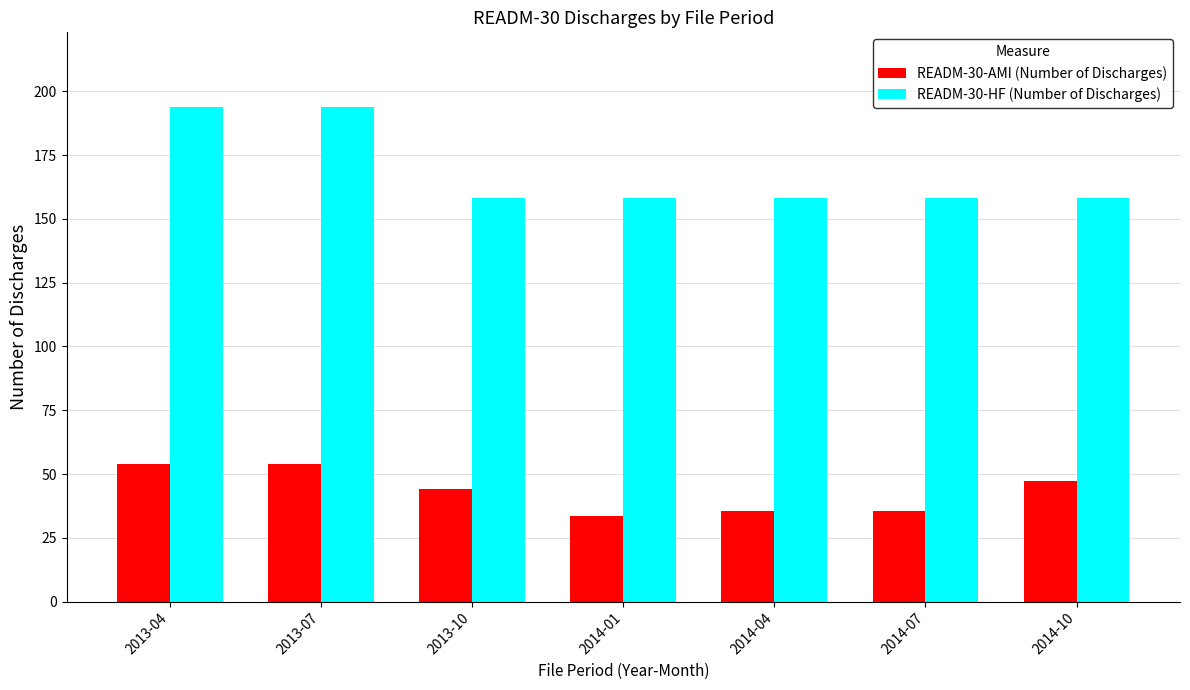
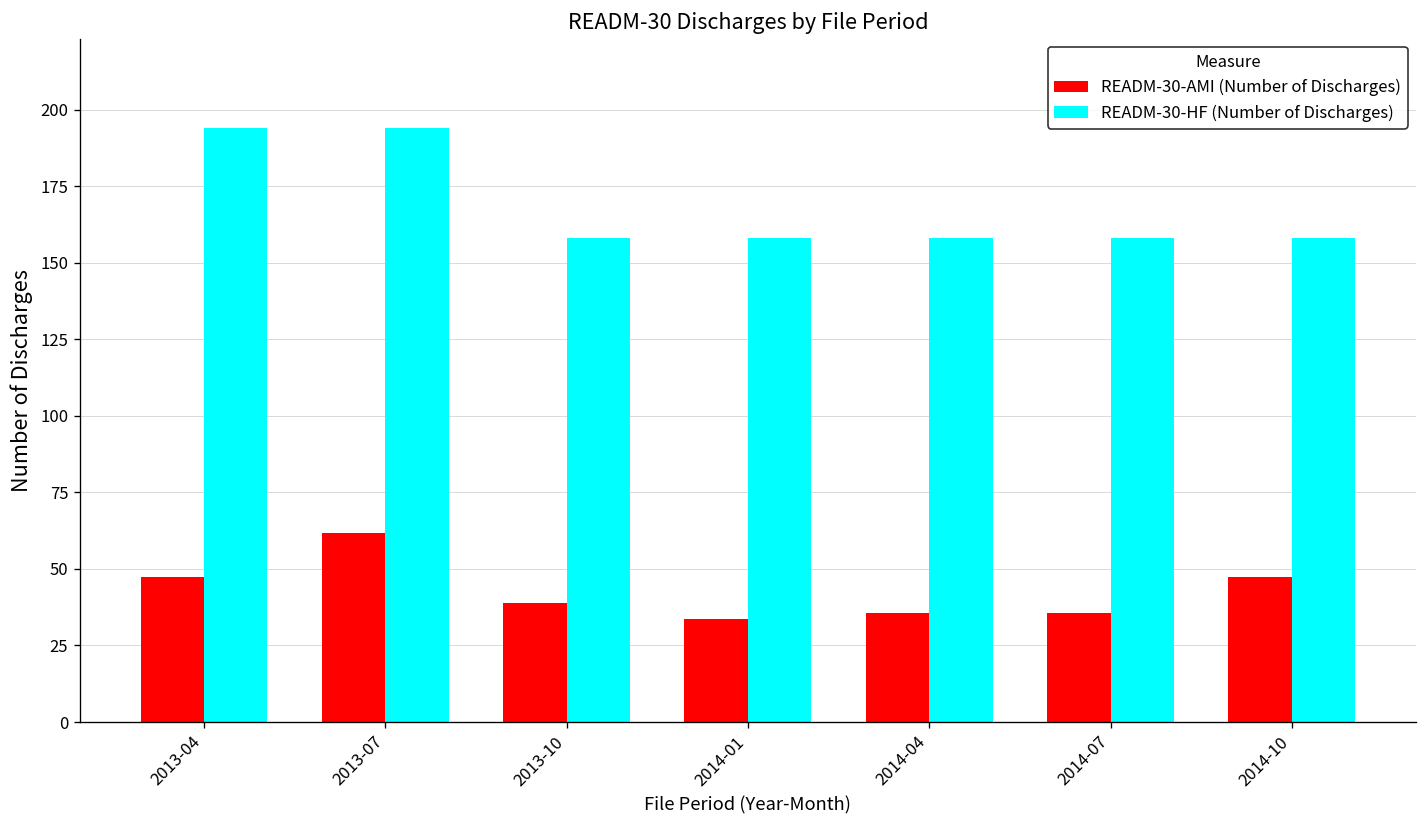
  {
    "READM-30-AMI (Number of Discharges)": {
-     "2013-04": 54,
-     "2013-07": 54,
-     "2013-10": 44,
+     "2013-04": 47,
+     "2013-07": 62,
+     "2013-10": 39,
      "2014-01": 34,
      "2014-04": 36,
      "2014-07": 36,
      "2014-10": 47
    },
    "READM-30-HF (Number of Discharges)": {
      "2013-04": 194,
      "2013-07": 194,
      "2013-10": 158,
      "2014-01": 158,
      "2014-04": 158,
      "2014-07": 158,
      "2014-10": 158
    }
  }
